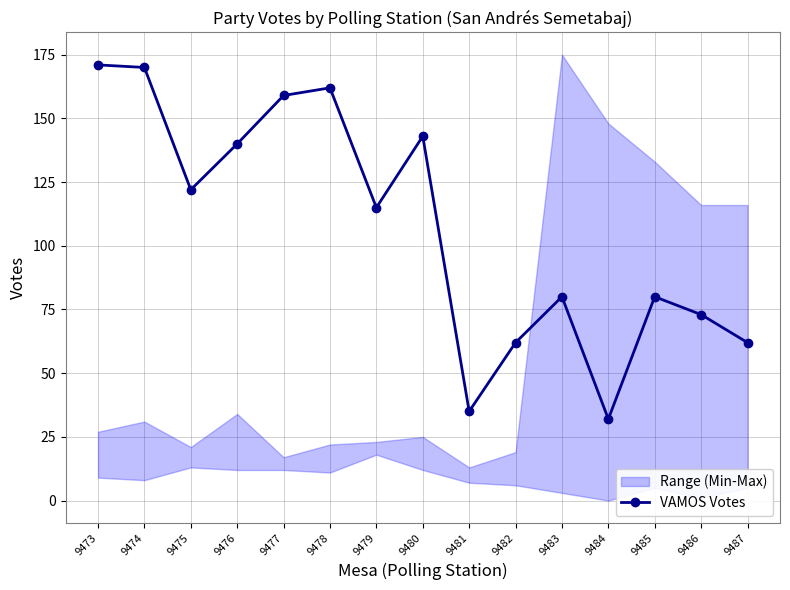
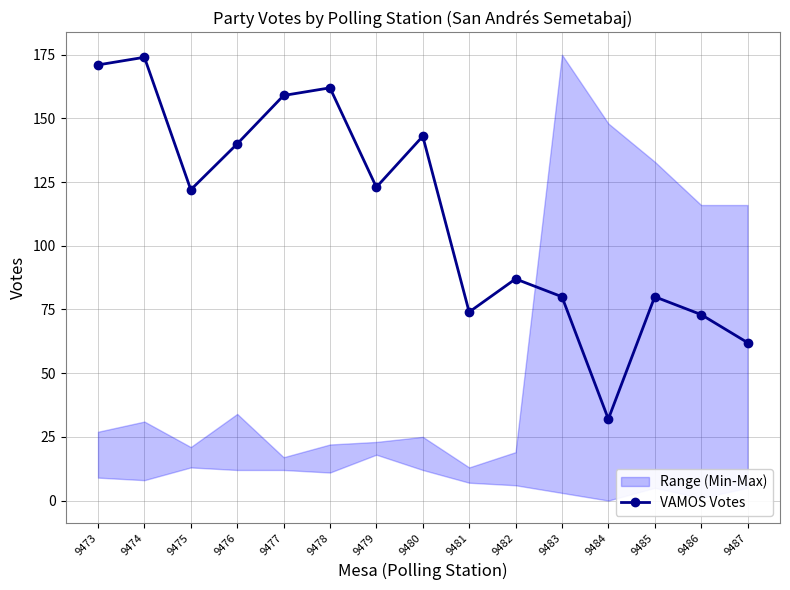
  {
    "VAMOS Votes": {
      "9473": 171,
-     "9474": 170,
+     "9474": 174,
      "9475": 122,
      "9476": 140,
      "9477": 159,
      "9478": 162,
-     "9479": 115,
+     "9479": 123,
      "9480": 143,
-     "9481": 35,
-     "9482": 62,
+     "9481": 74,
+     "9482": 87,
      "9483": 80,
      "9484": 32,
      "9485": 80,
      "9486": 73,
      "9487": 62
    }
  }
